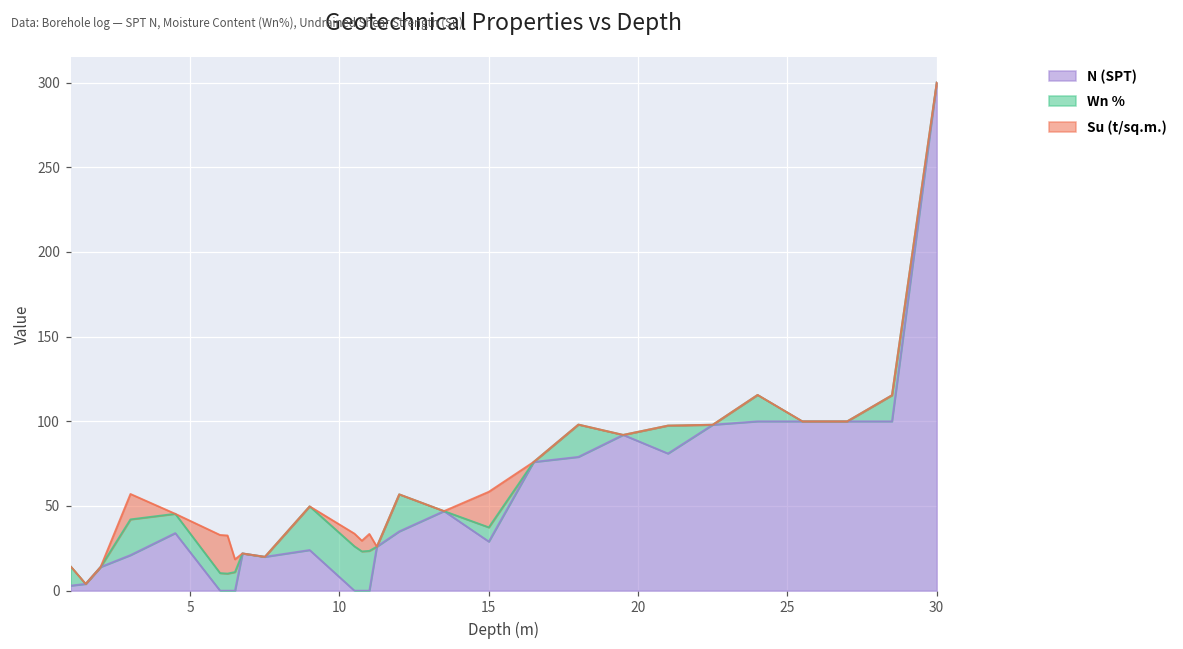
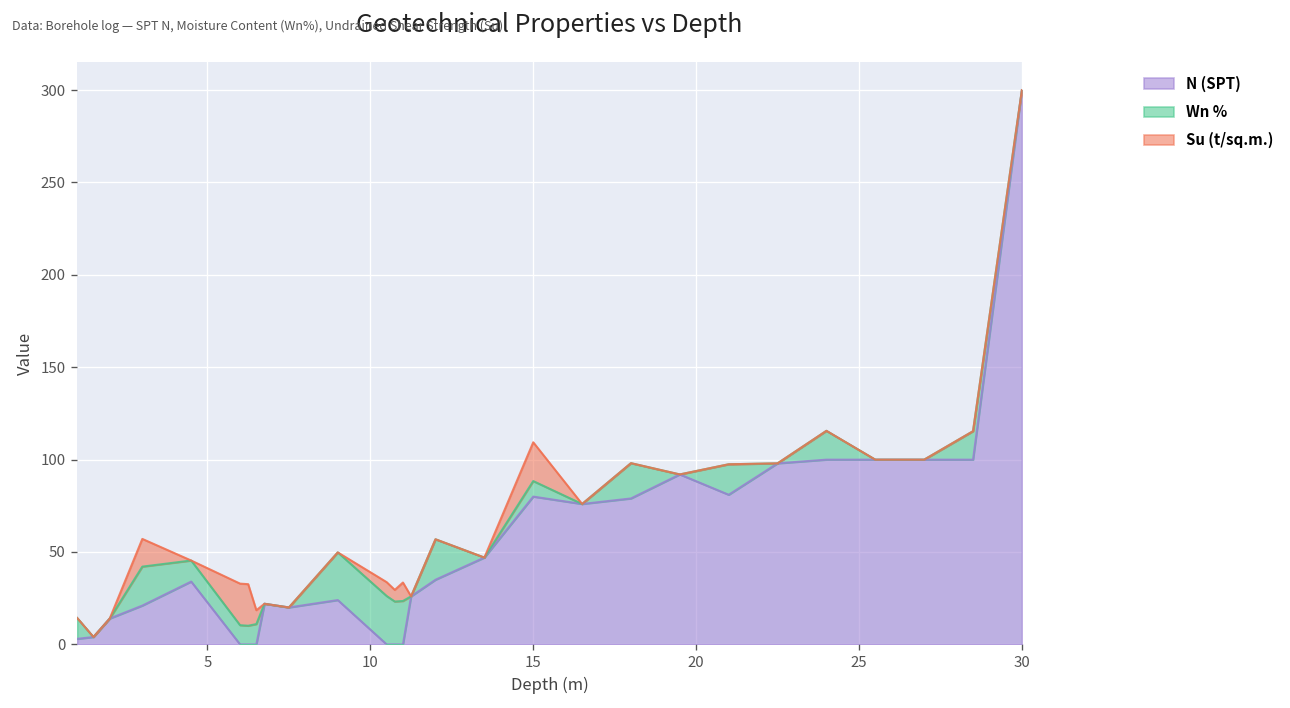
  {
    "N (SPT)": {
-     "15": 29
+     "15": 80
    },
    "Wn %": {
      "15": 8
    },
    "Su (t/sq.m.)": {
      "15": 21
    }
  }
